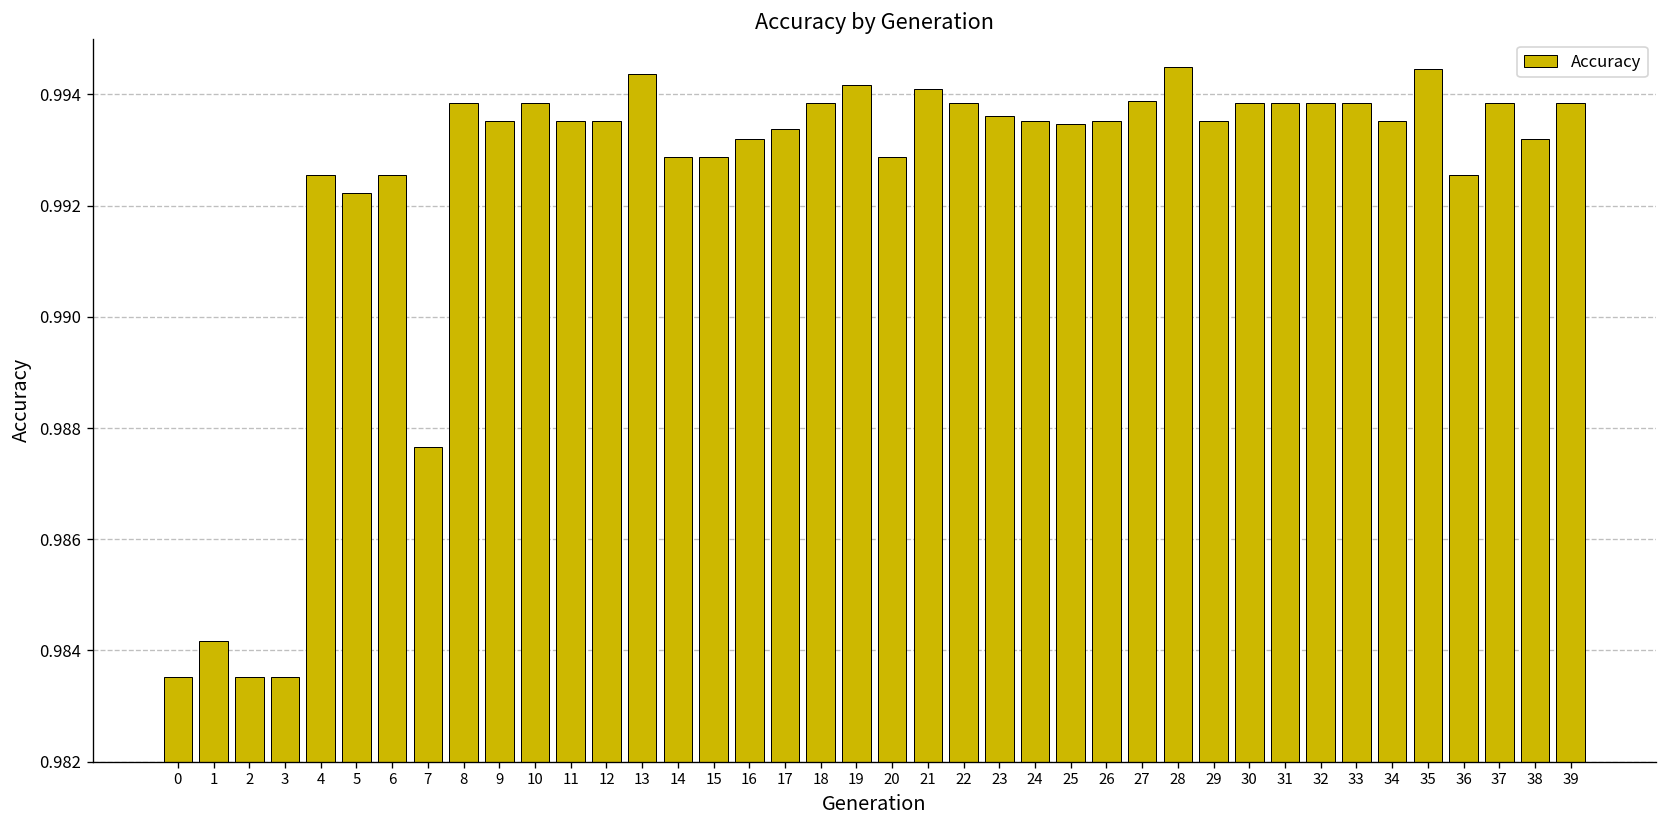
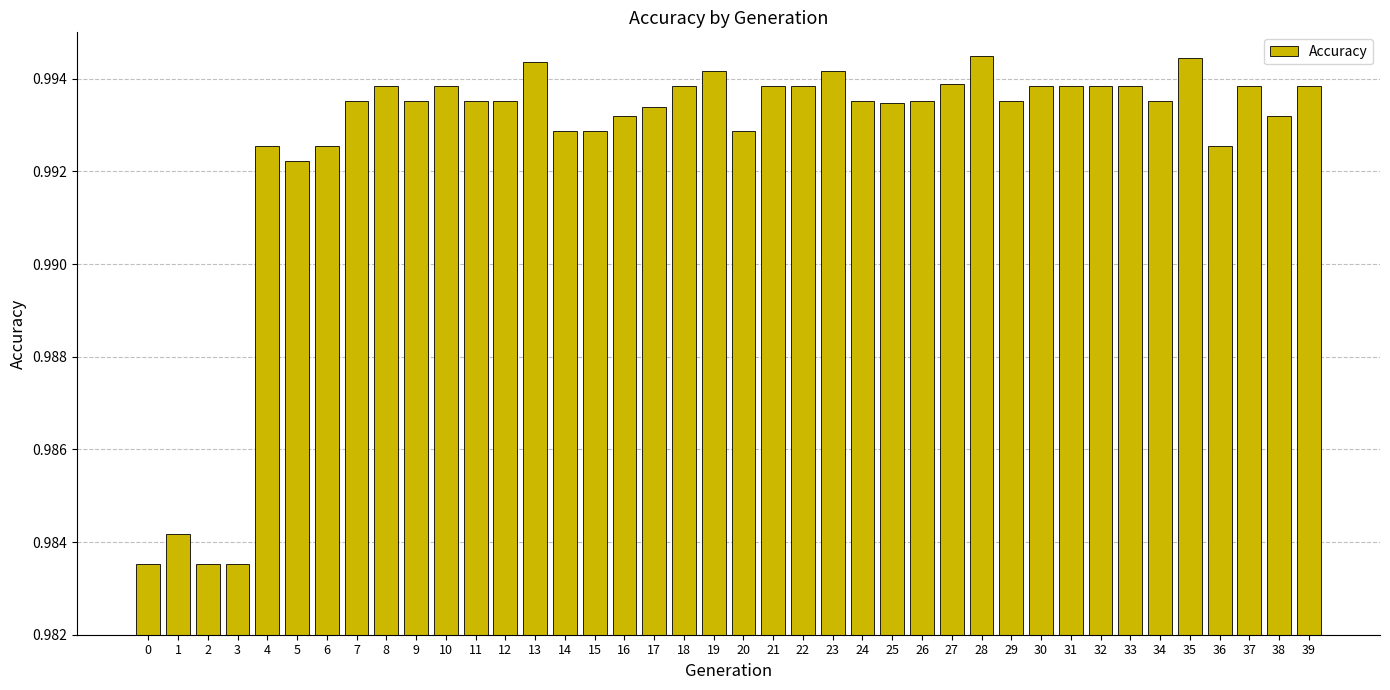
  {
    "0": 0.9835,
    "1": 0.9842,
    "2": 0.9835,
    "3": 0.9835,
    "4": 0.9925,
    "5": 0.9922,
    "6": 0.9925,
-   "7": 0.9877,
+   "7": 0.9935,
    "8": 0.9938,
    "9": 0.9935,
    "10": 0.9938,
    "11": 0.9935,
    "12": 0.9935,
    "13": 0.9944,
    "14": 0.9929,
    "15": 0.9929,
    "16": 0.9932,
    "17": 0.9934,
    "18": 0.9938,
    "19": 0.9942,
    "20": 0.9929,
-   "21": 0.9941,
+   "21": 0.9938,
    "22": 0.9938,
-   "23": 0.9936,
+   "23": 0.9942,
    "24": 0.9935,
    "25": 0.9935,
    "26": 0.9935,
    "27": 0.9939,
    "28": 0.9945,
    "29": 0.9935,
    "30": 0.9938,
    "31": 0.9938,
    "32": 0.9938,
    "33": 0.9938,
    "34": 0.9935,
    "35": 0.9945,
    "36": 0.9925,
    "37": 0.9938,
    "38": 0.9932,
    "39": 0.9938
  }
